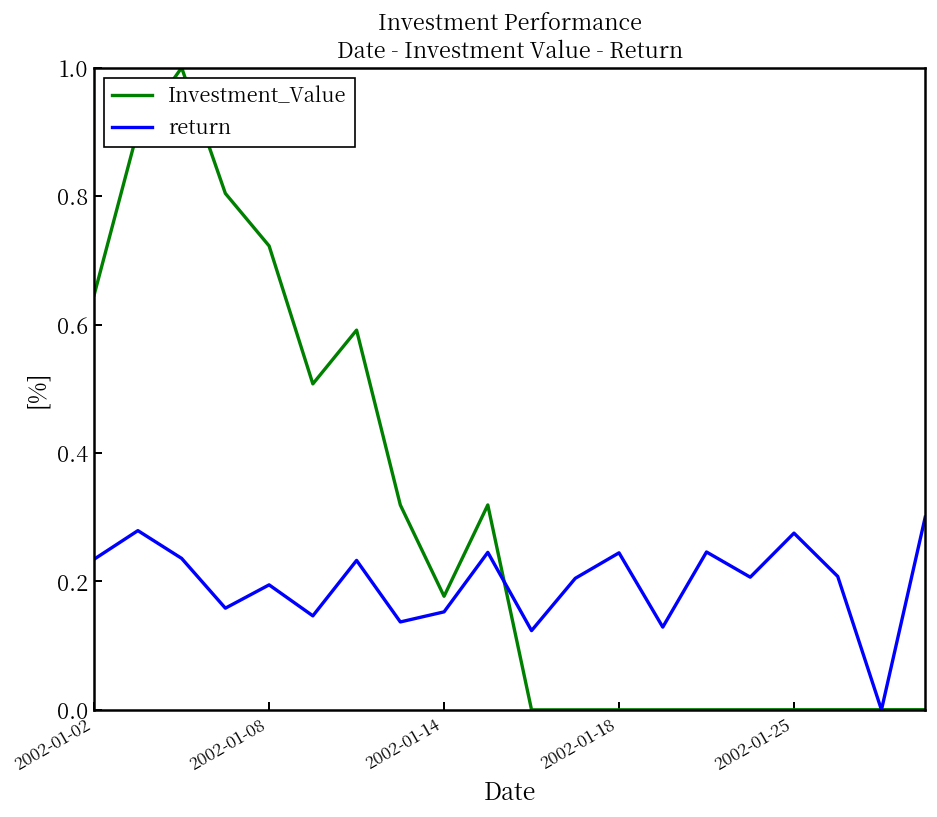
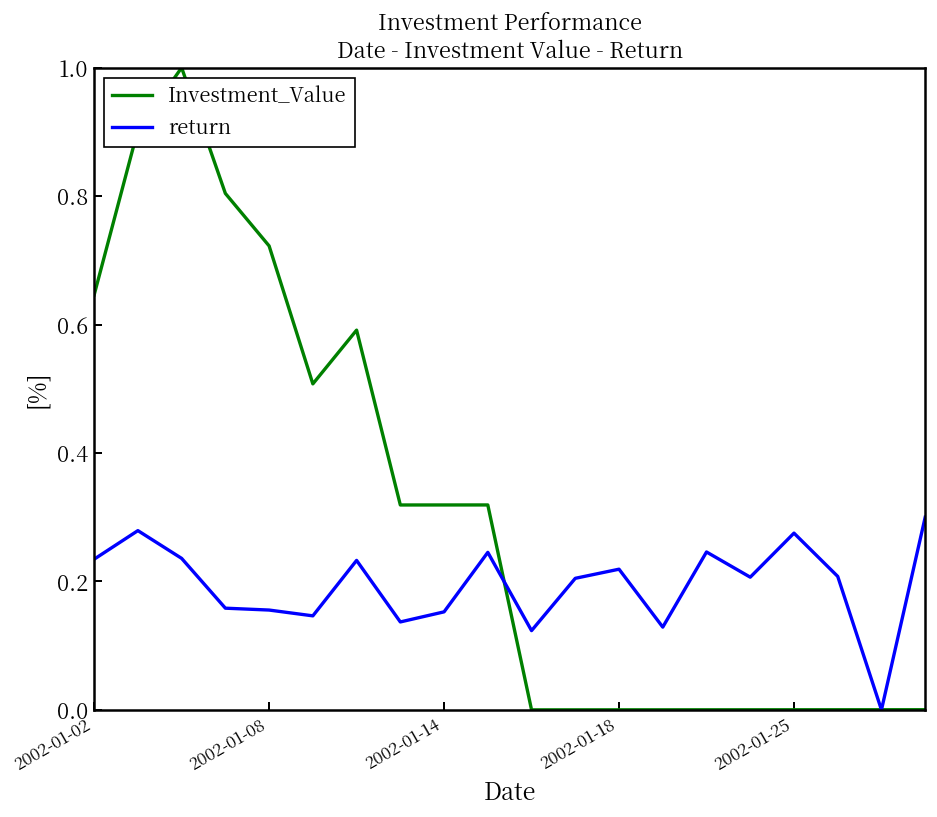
  {
    "Investment_Value": {
      "2002-01-02": 0.65,
      "2002-01-08": 0.72,
-     "2002-01-14": 0.18,
+     "2002-01-14": 0.32,
      "2002-01-18": 0.00,
      "2002-01-25": 0.00
    },
    "return": {
      "2002-01-02": 0.23,
-     "2002-01-08": 0.19,
+     "2002-01-08": 0.16,
      "2002-01-14": 0.15,
-     "2002-01-18": 0.24,
+     "2002-01-18": 0.22,
      "2002-01-25": 0.28
    }
  }
